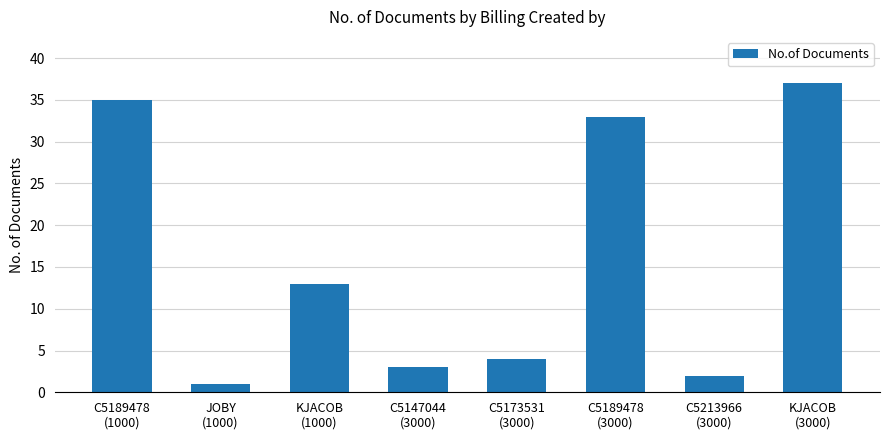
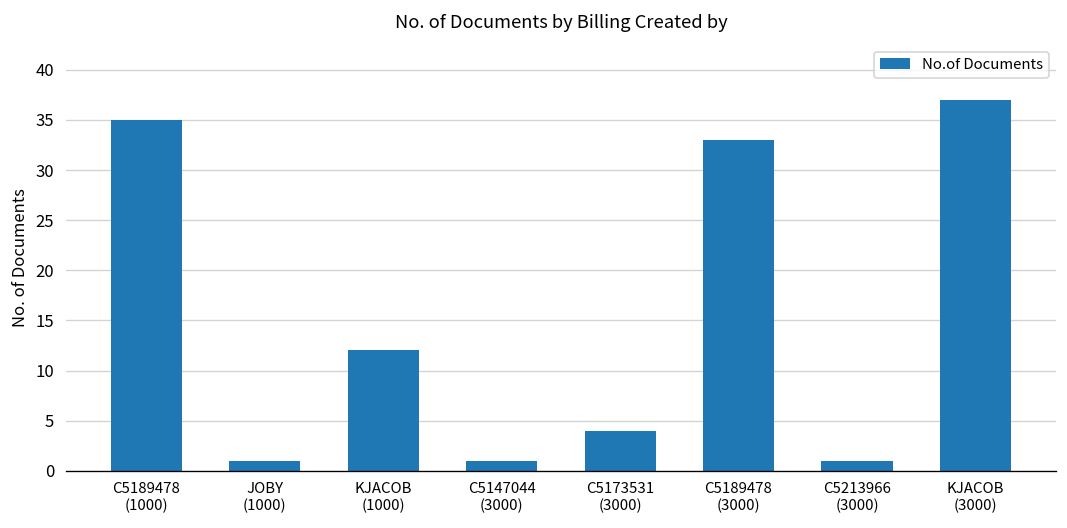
  {
    "C5189478 (1000)": 35,
    "JOBY (1000)": 1,
-   "KJACOB (1000)": 13,
-   "C5147044 (3000)": 3,
+   "KJACOB (1000)": 12,
+   "C5147044 (3000)": 1,
    "C5173531 (3000)": 4,
    "C5189478 (3000)": 33,
-   "C5213966 (3000)": 2,
+   "C5213966 (3000)": 1,
    "KJACOB (3000)": 37
  }
